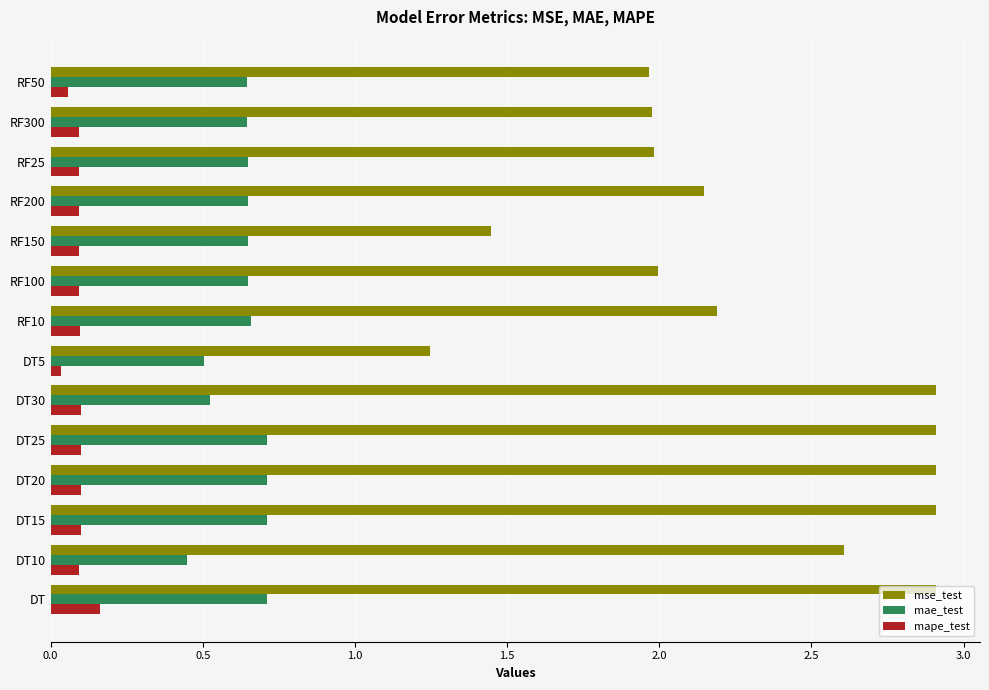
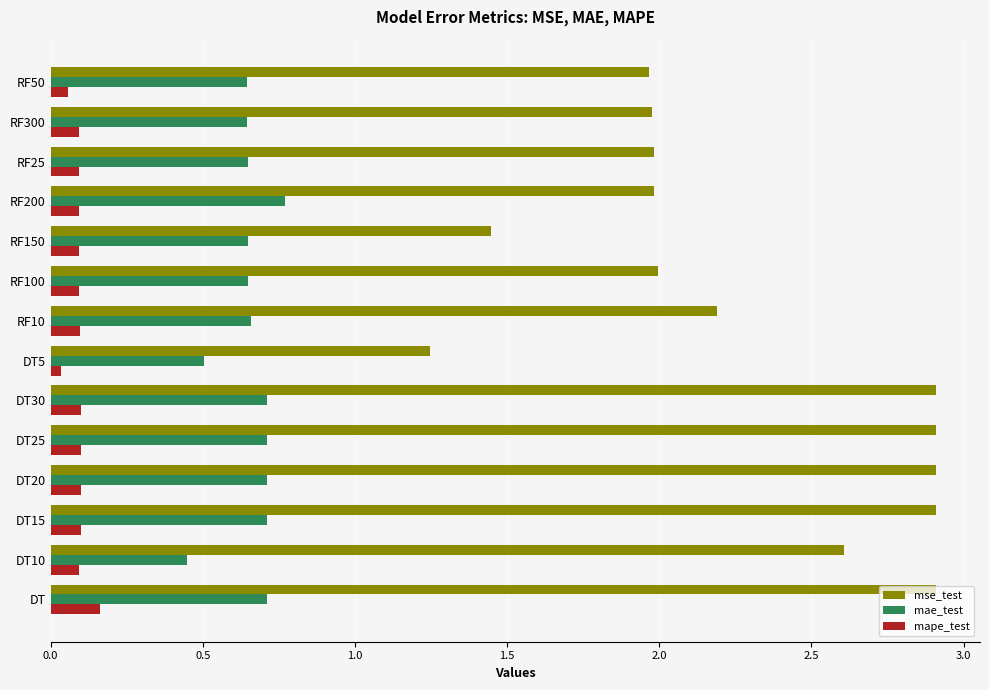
  {
    "mse_test": {
      "RF50": 1.97,
      "RF300": 1.98,
      "RF25": 1.98,
-     "RF200": 2.15,
+     "RF200": 1.98,
      "RF150": 1.45,
      "RF100": 1.99,
      "RF10": 2.19,
      "DT5": 1.25,
      "DT30": 2.91,
      "DT25": 2.91,
      "DT20": 2.91,
      "DT15": 2.91,
      "DT10": 2.61
    },
    "mae_test": {
      "RF50": 0.64,
      "RF300": 0.65,
      "RF25": 0.65,
-     "RF200": 0.65,
+     "RF200": 0.77,
      "RF150": 0.65,
      "RF100": 0.65,
      "RF10": 0.66,
      "DT5": 0.50,
-     "DT30": 0.52,
+     "DT30": 0.71,
      "DT25": 0.71,
      "DT20": 0.71,
      "DT15": 0.71,
      "DT10": 0.45,
      "DT": 0.71
    },
    "mape_test": {
      "RF50": 0.06,
      "RF300": 0.09,
      "RF25": 0.09,
      "RF200": 0.09,
      "RF150": 0.09,
      "RF100": 0.09,
      "RF10": 0.10,
      "DT5": 0.03,
      "DT30": 0.10,
      "DT25": 0.10,
      "DT20": 0.10,
      "DT15": 0.10,
      "DT10": 0.09,
      "DT": 0.16
    }
  }
